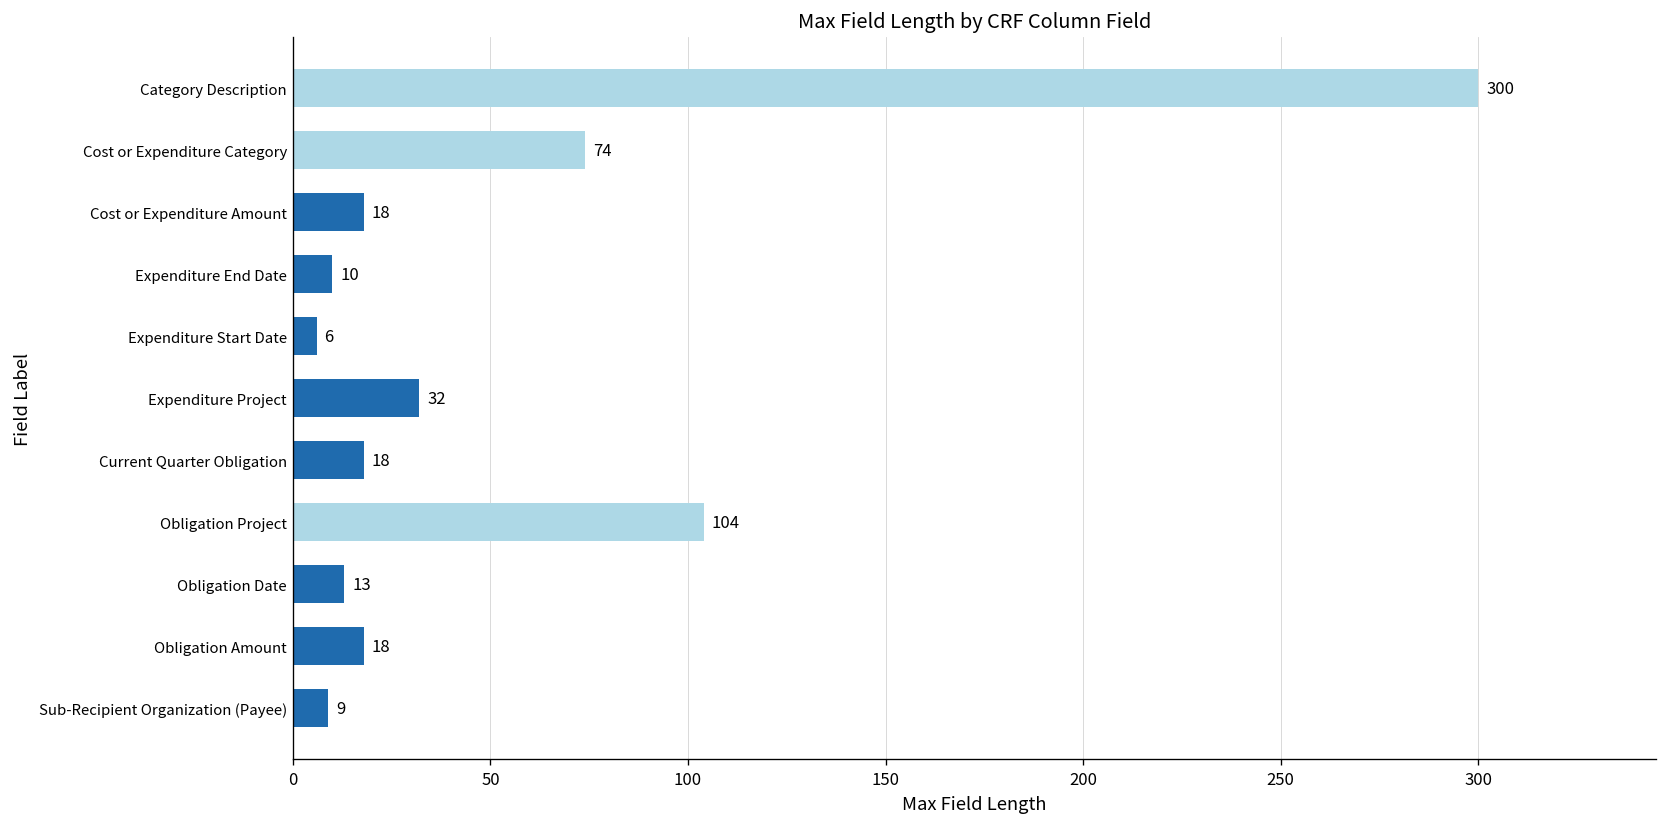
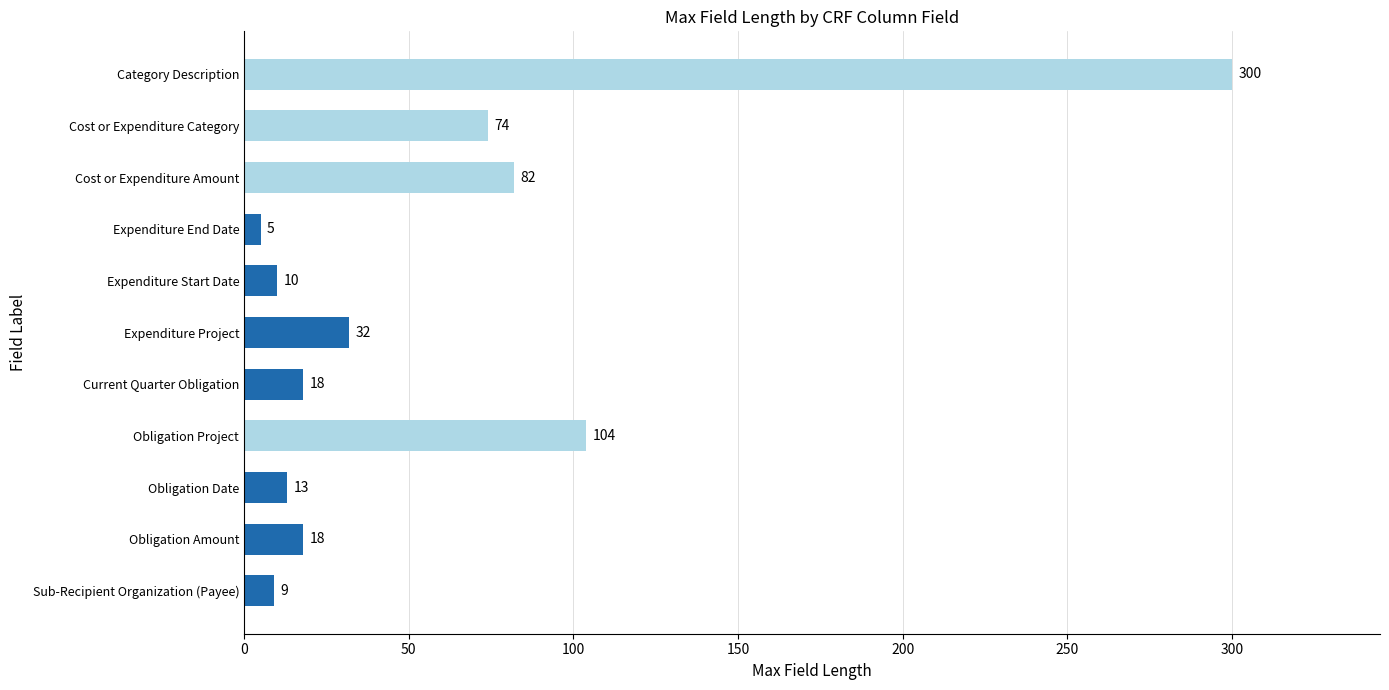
  {
    "Category Description": 300,
    "Cost or Expenditure Category": 74,
-   "Cost or Expenditure Amount": 18,
-   "Expenditure End Date": 10,
-   "Expenditure Start Date": 6,
+   "Cost or Expenditure Amount": 82,
+   "Expenditure End Date": 5,
+   "Expenditure Start Date": 10,
    "Expenditure Project": 32,
    "Current Quarter Obligation": 18,
    "Obligation Project": 104,
    "Obligation Date": 13,
    "Obligation Amount": 18,
    "Sub-Recipient Organization (Payee)": 9
  }
